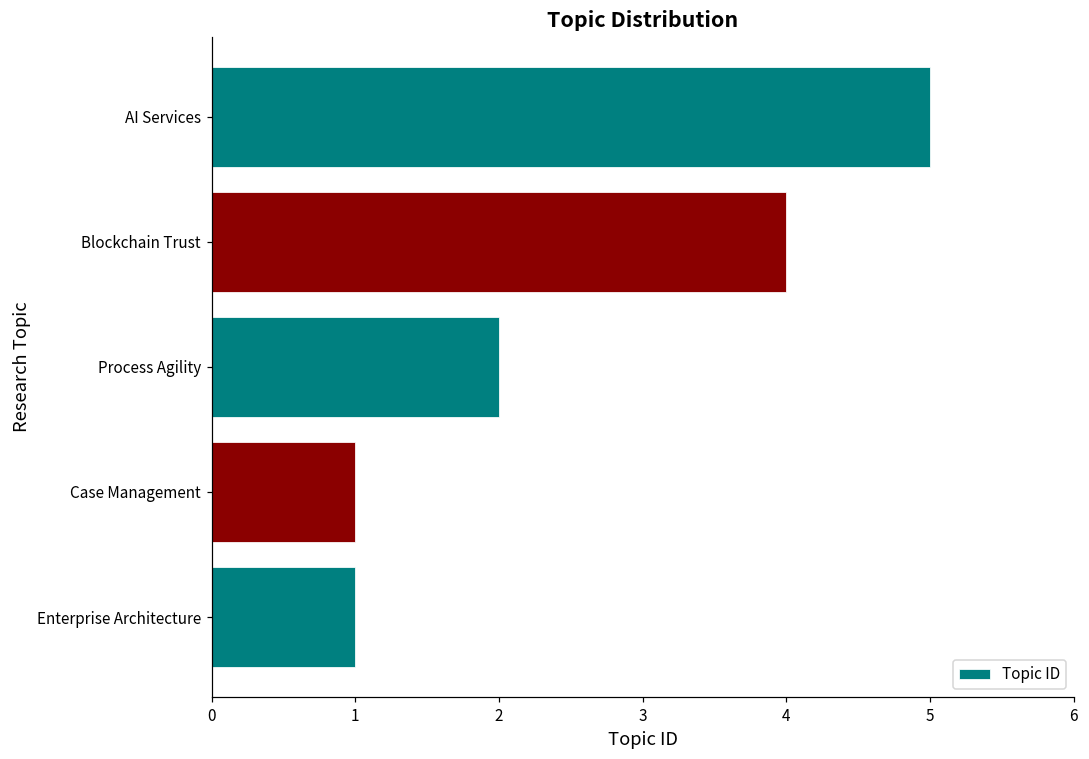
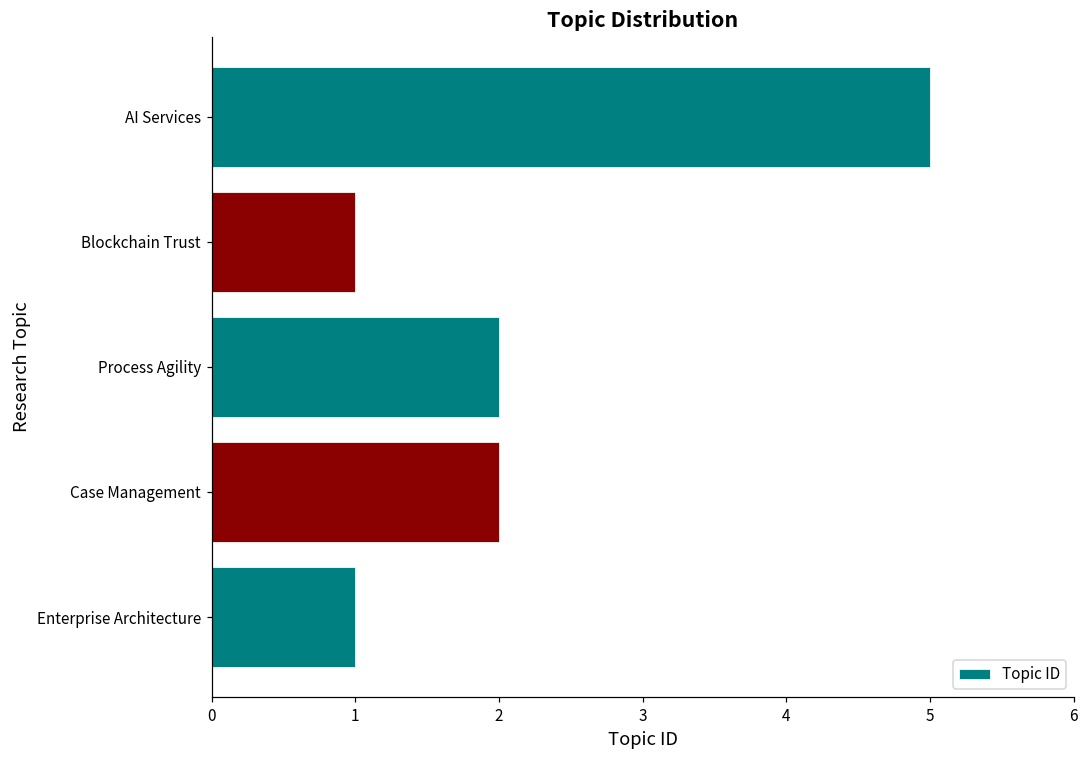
  {
    "AI Services": 5,
-   "Blockchain Trust": 4,
+   "Blockchain Trust": 1,
    "Process Agility": 2,
-   "Case Management": 1,
+   "Case Management": 2,
    "Enterprise Architecture": 1
  }
